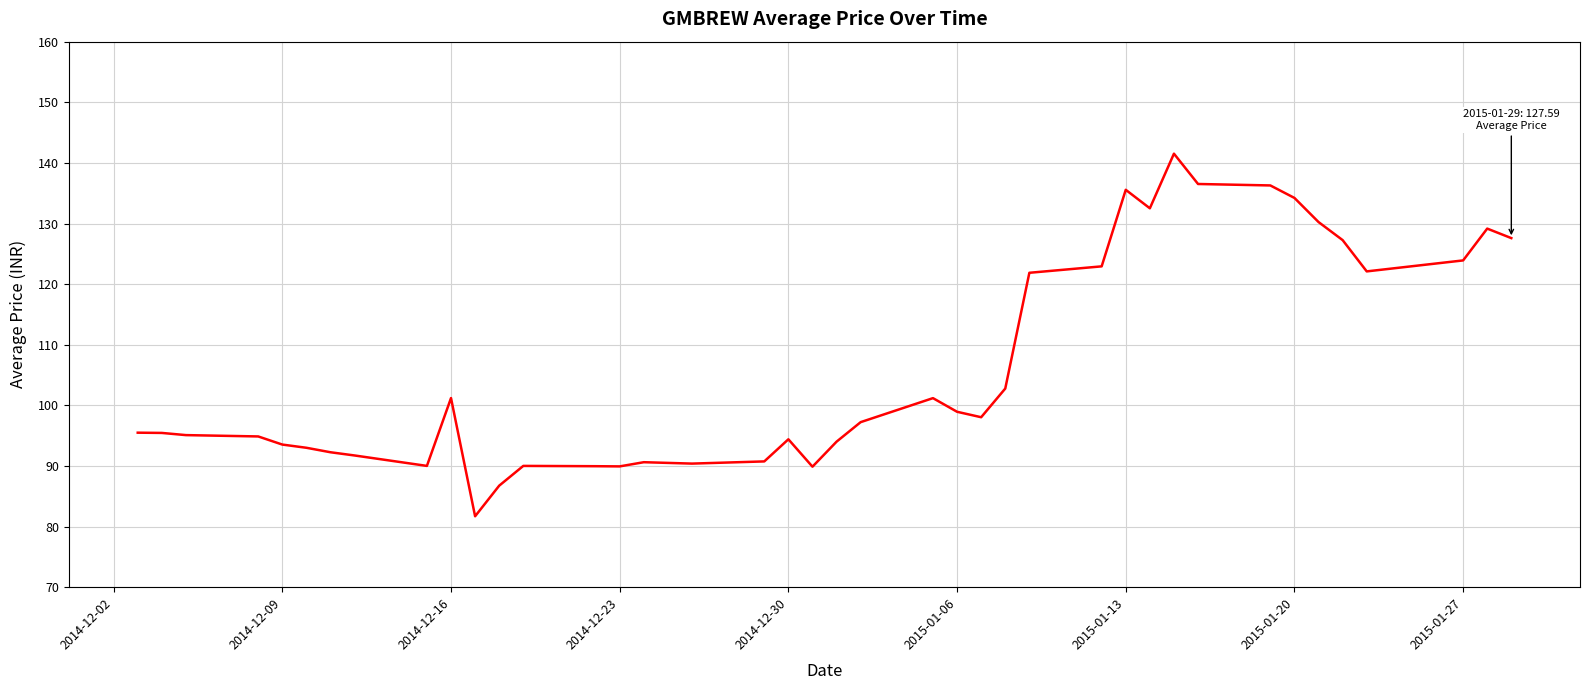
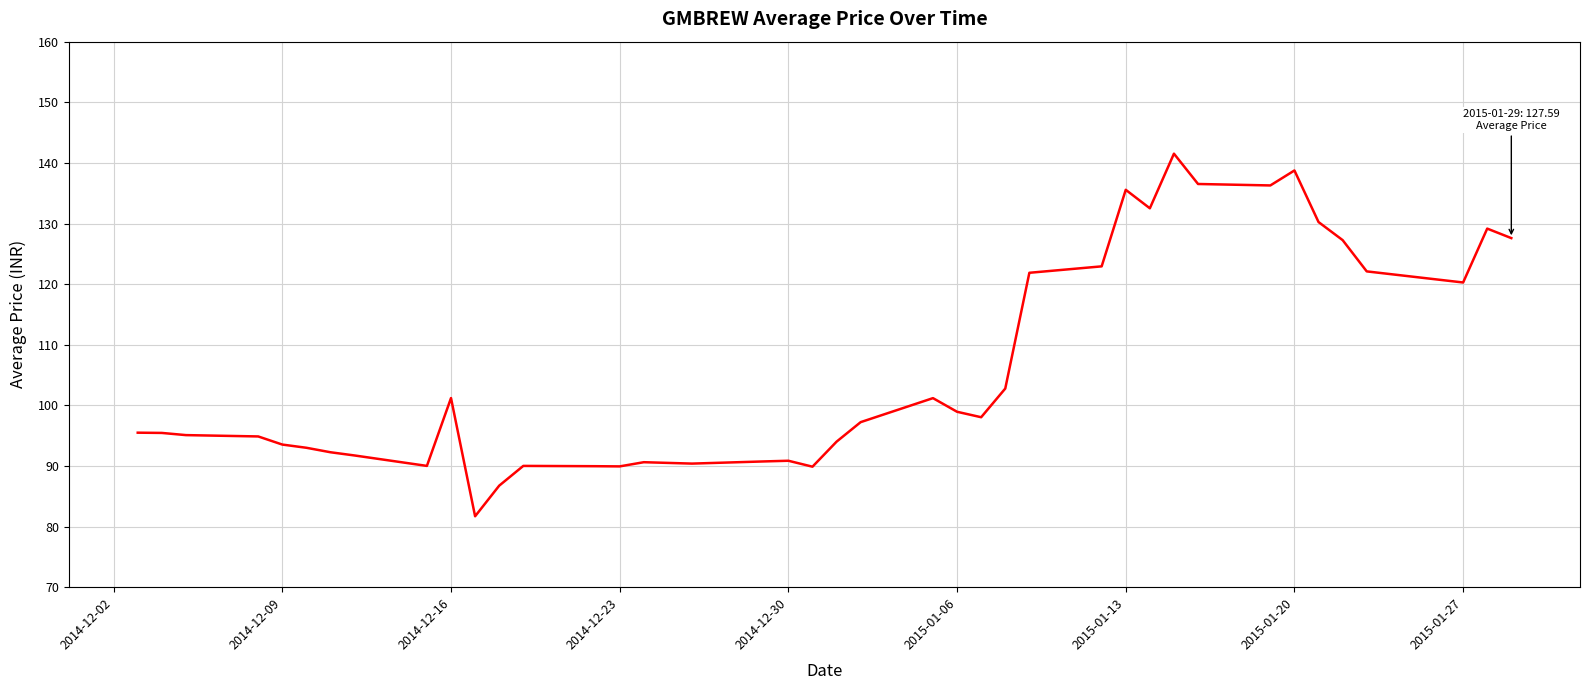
  {
    "2014-12-09": 94,
    "2014-12-16": 101,
    "2014-12-23": 90,
-   "2014-12-30": 94,
+   "2014-12-30": 91,
    "2015-01-06": 99,
    "2015-01-13": 136,
-   "2015-01-20": 134,
-   "2015-01-27": 124
+   "2015-01-20": 139,
+   "2015-01-27": 120
  }
